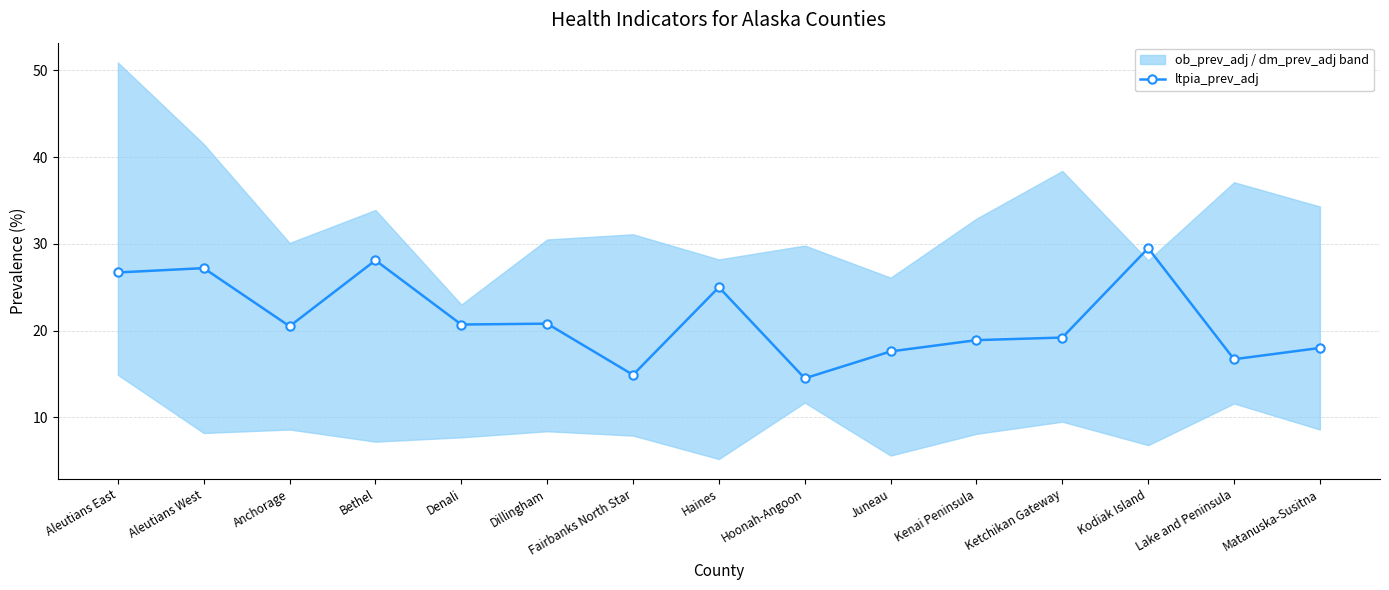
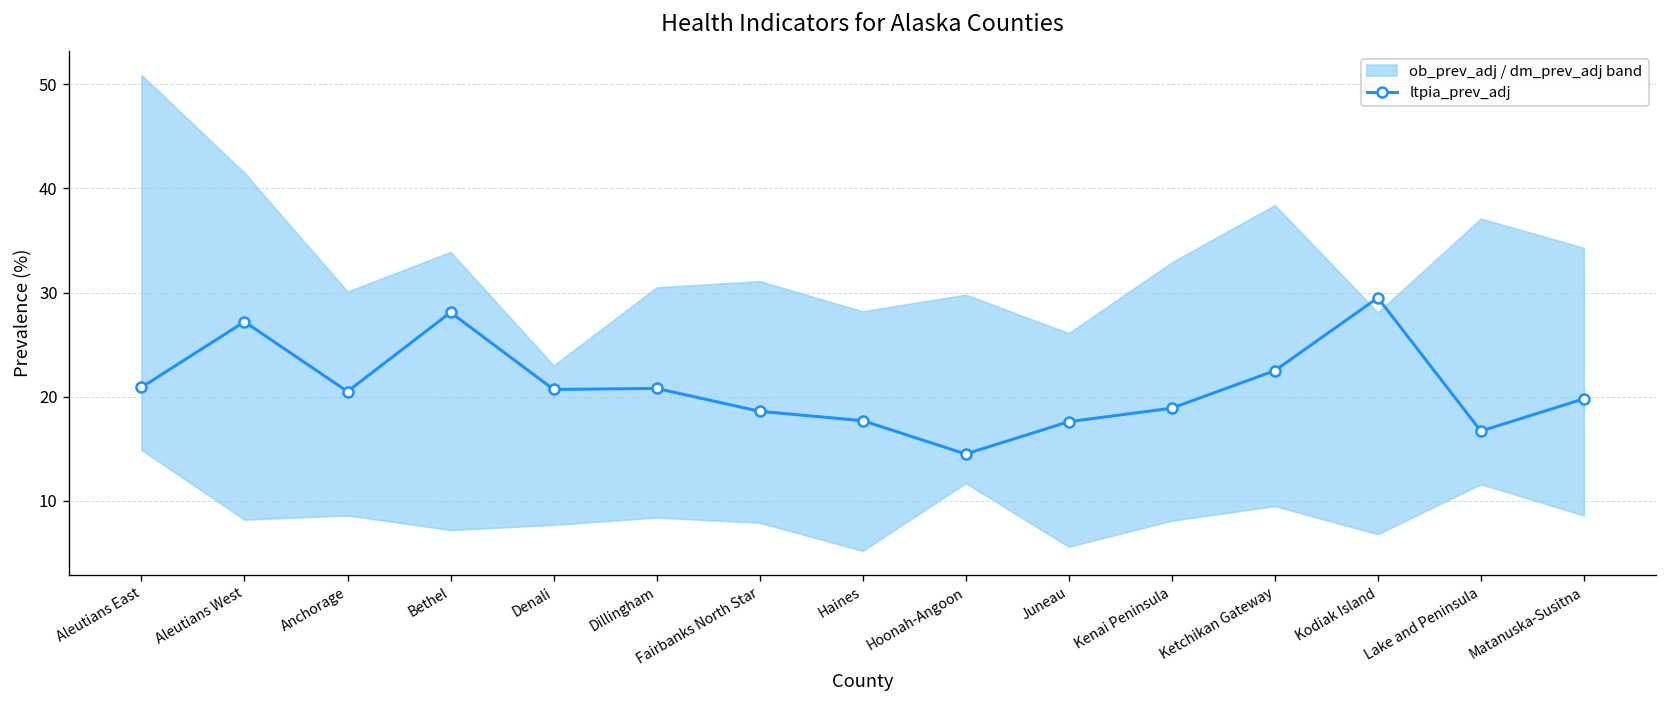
  {
    "ltpia_prev_adj": {
-     "Aleutians East": 27,
+     "Aleutians East": 21,
      "Aleutians West": 27,
      "Anchorage": 21,
      "Bethel": 28,
      "Denali": 21,
      "Dillingham": 21,
-     "Fairbanks North Star": 15,
-     "Haines": 25,
+     "Fairbanks North Star": 19,
+     "Haines": 18,
      "Hoonah-Angoon": 15,
      "Juneau": 18,
      "Kenai Peninsula": 19,
-     "Ketchikan Gateway": 19,
+     "Ketchikan Gateway": 23,
      "Kodiak Island": 30,
      "Lake and Peninsula": 17,
-     "Matanuska-Susitna": 18
+     "Matanuska-Susitna": 20
    }
  }
